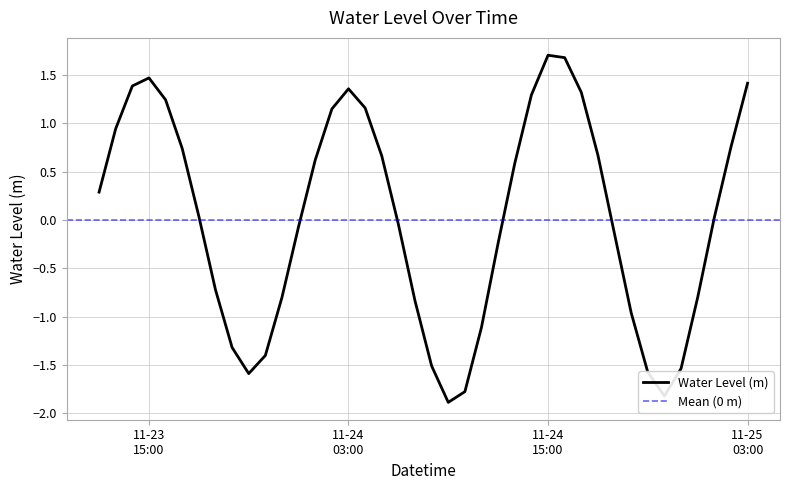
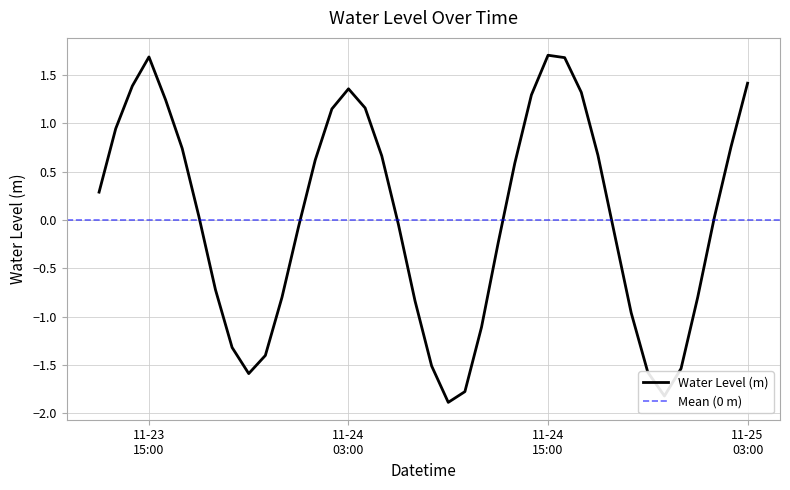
  {
-   "11-23 15:00": 1.5,
+   "11-23 15:00": 1.7,
    "11-24 03:00": 1.4,
    "11-24 15:00": 1.7,
    "11-25 03:00": 1.4
  }
